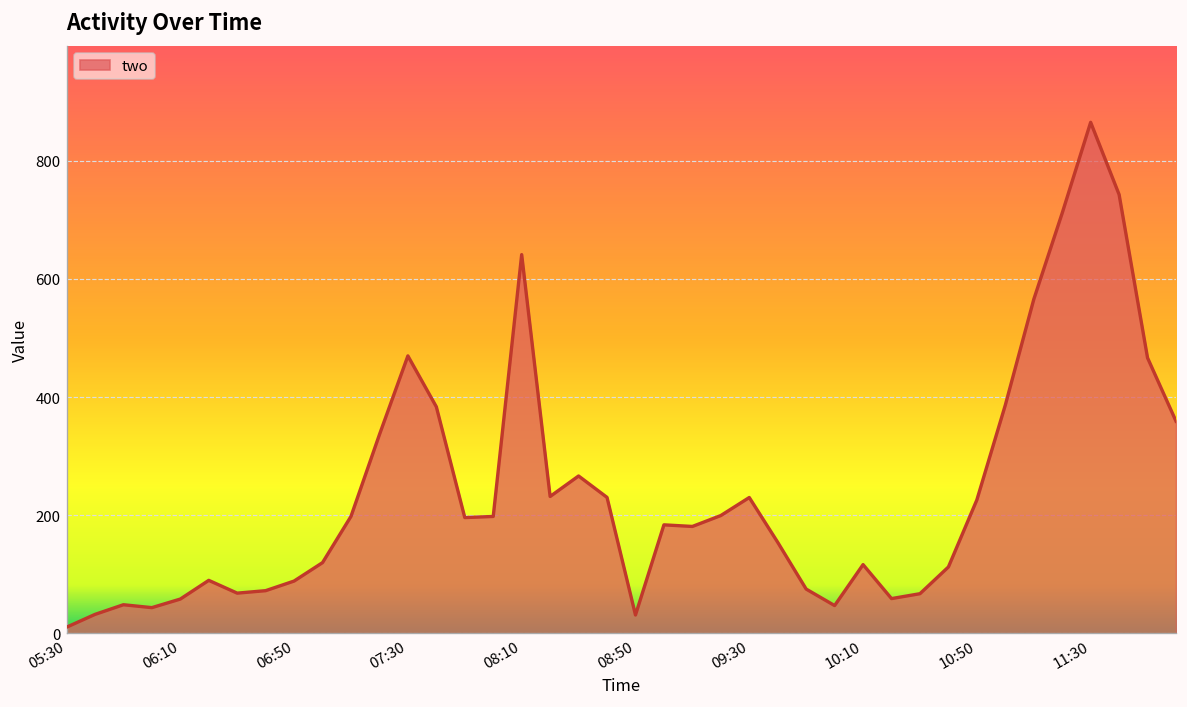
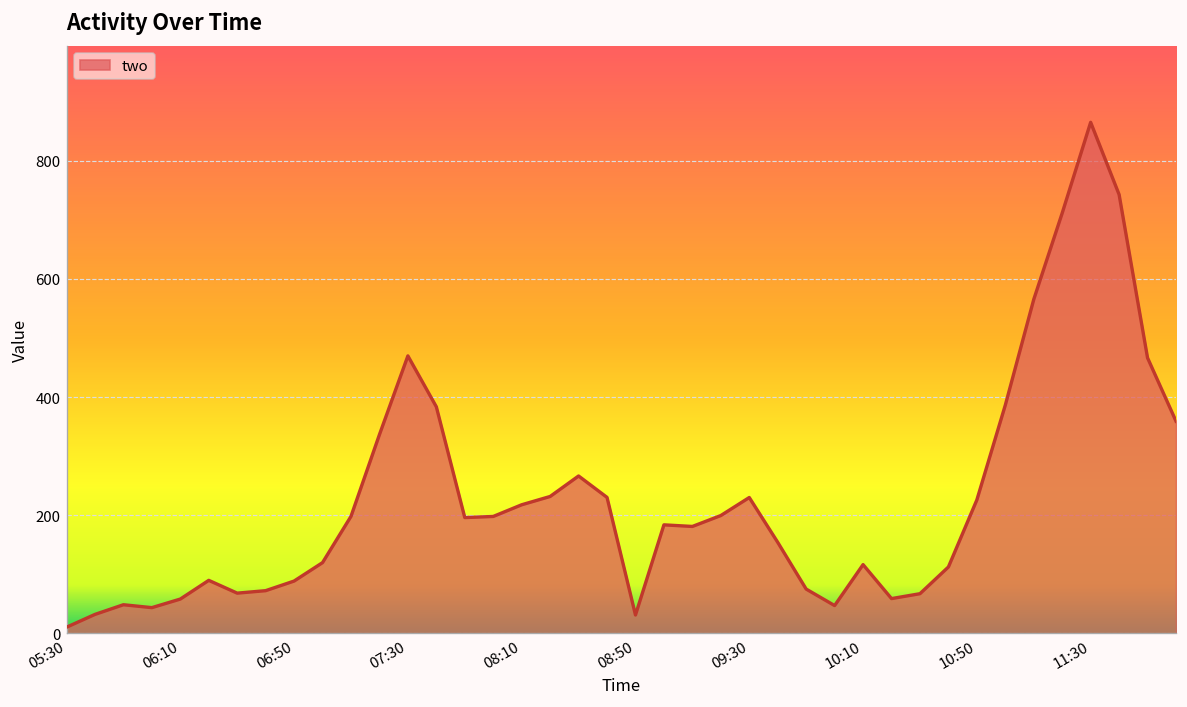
  {
    "05:30": 10,
    "06:10": 60,
    "06:50": 90,
    "07:30": 470,
-   "08:10": 640,
+   "08:10": 220,
    "08:50": 30,
    "09:30": 230,
    "10:10": 120,
    "10:50": 230,
    "11:30": 870
  }
